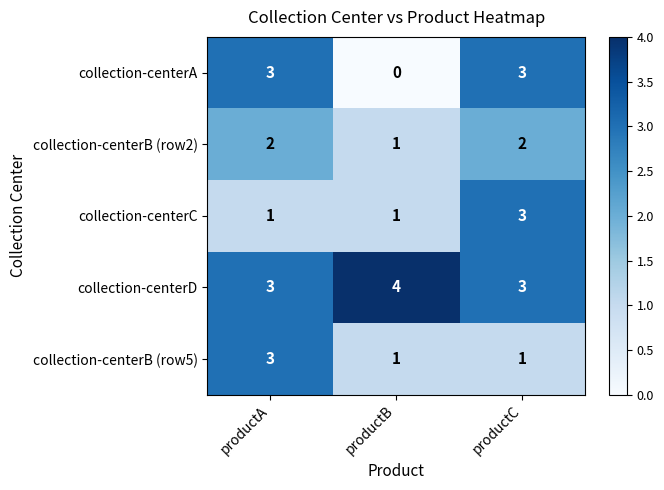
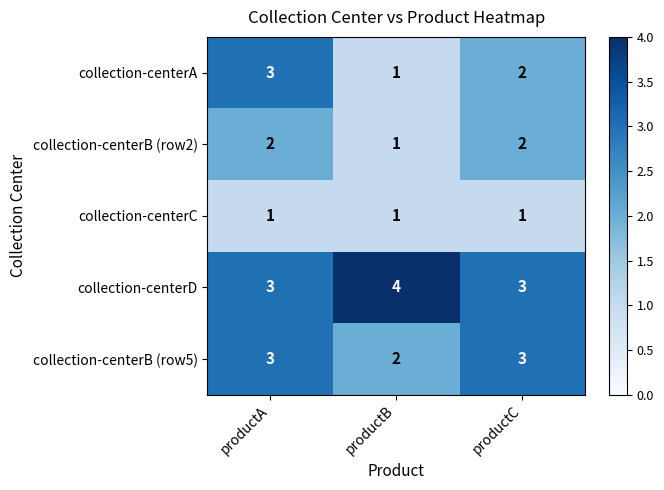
  {
    "collection-centerA": {
      "productA": 3,
-     "productB": 0,
-     "productC": 3
+     "productB": 1,
+     "productC": 2
    },
    "collection-centerB (row2)": {
      "productA": 2,
      "productB": 1,
      "productC": 2
    },
    "collection-centerC": {
      "productA": 1,
      "productB": 1,
-     "productC": 3
+     "productC": 1
    },
    "collection-centerD": {
      "productA": 3,
      "productB": 4,
      "productC": 3
    },
    "collection-centerB (row5)": {
      "productA": 3,
-     "productB": 1,
-     "productC": 1
+     "productB": 2,
+     "productC": 3
    }
  }
